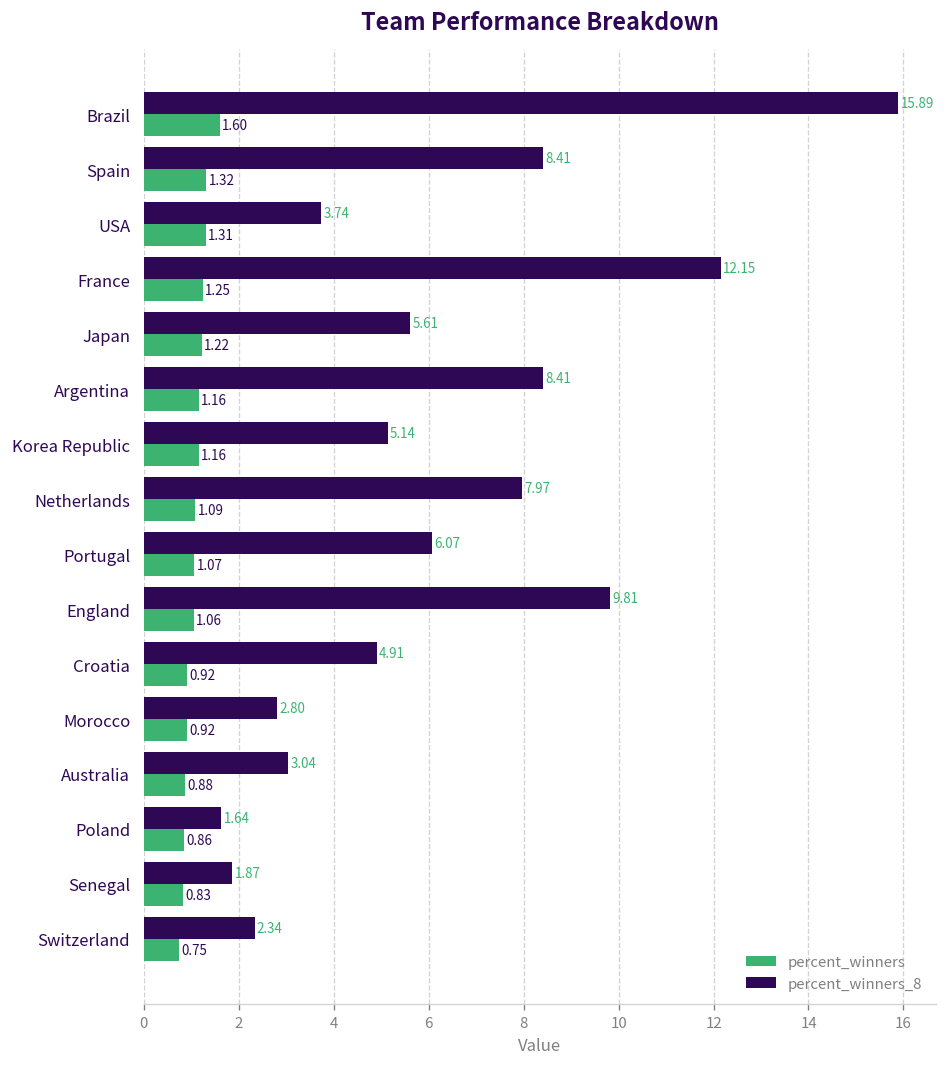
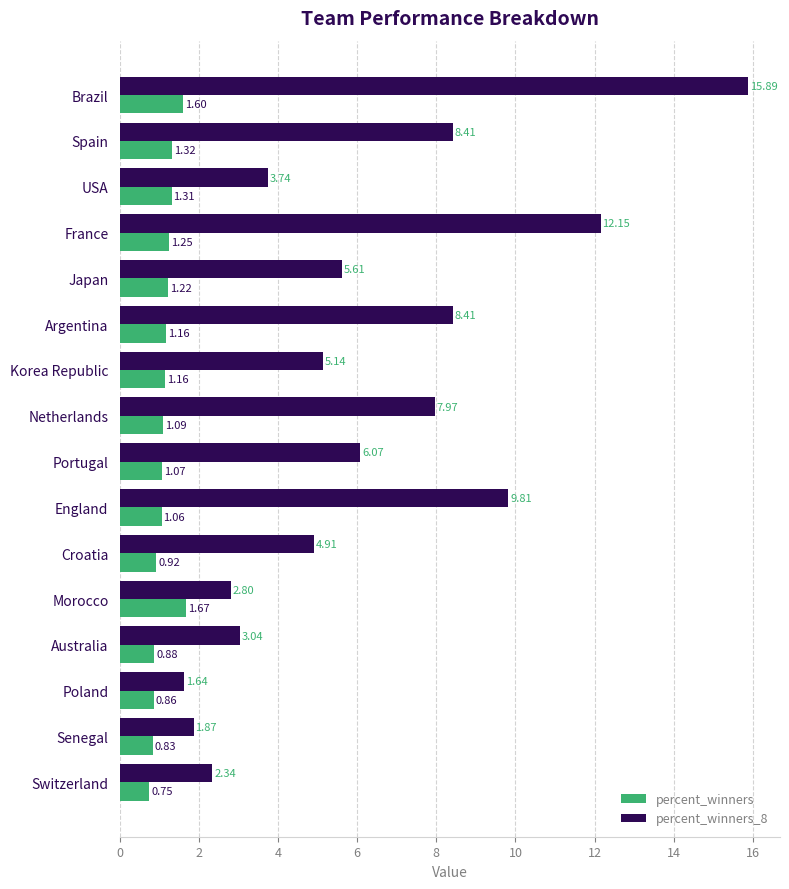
  {
    "percent_winners": {
      "Brazil": 1.60,
      "Spain": 1.32,
      "USA": 1.31,
      "France": 1.25,
      "Japan": 1.22,
      "Argentina": 1.16,
      "Korea Republic": 1.16,
      "Netherlands": 1.09,
      "Portugal": 1.07,
      "England": 1.06,
      "Croatia": 0.92,
-     "Morocco": 0.92,
+     "Morocco": 1.67,
      "Australia": 0.88,
      "Poland": 0.86,
      "Senegal": 0.83,
      "Switzerland": 0.75
    },
    "percent_winners_8": {
      "Brazil": 15.89,
      "Spain": 8.41,
      "USA": 3.74,
      "France": 12.15,
      "Japan": 5.61,
      "Argentina": 8.41,
      "Korea Republic": 5.14,
      "Netherlands": 7.97,
      "Portugal": 6.07,
      "England": 9.81,
      "Croatia": 4.91,
      "Morocco": 2.80,
      "Australia": 3.04,
      "Poland": 1.64,
      "Senegal": 1.87,
      "Switzerland": 2.34
    }
  }
